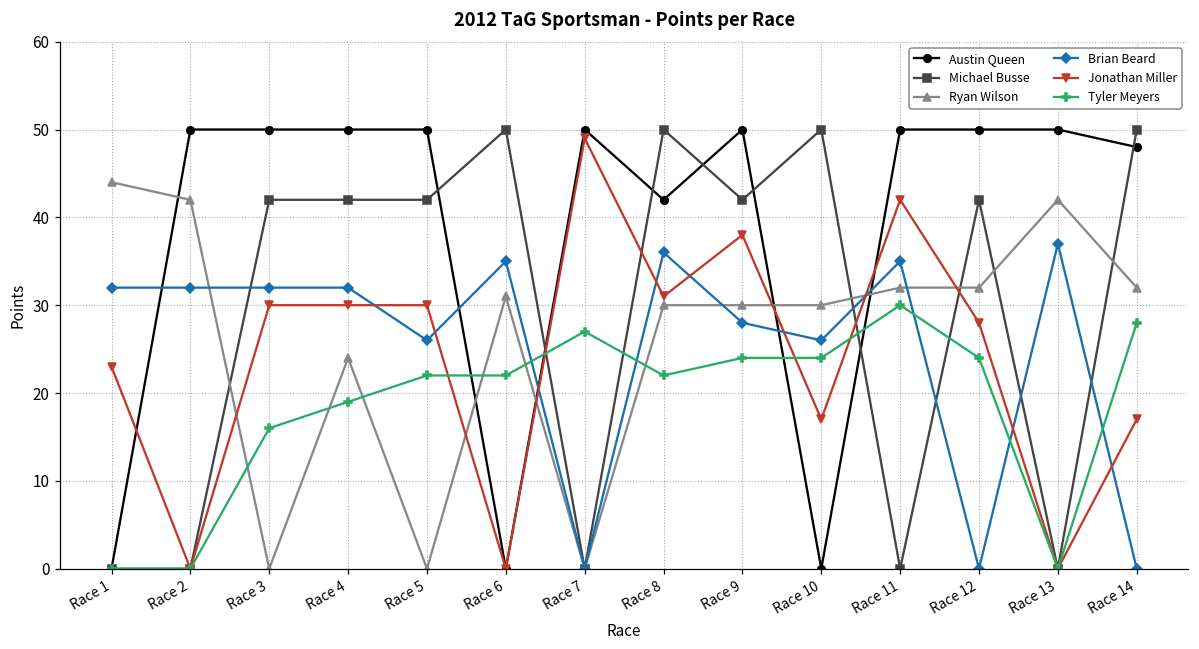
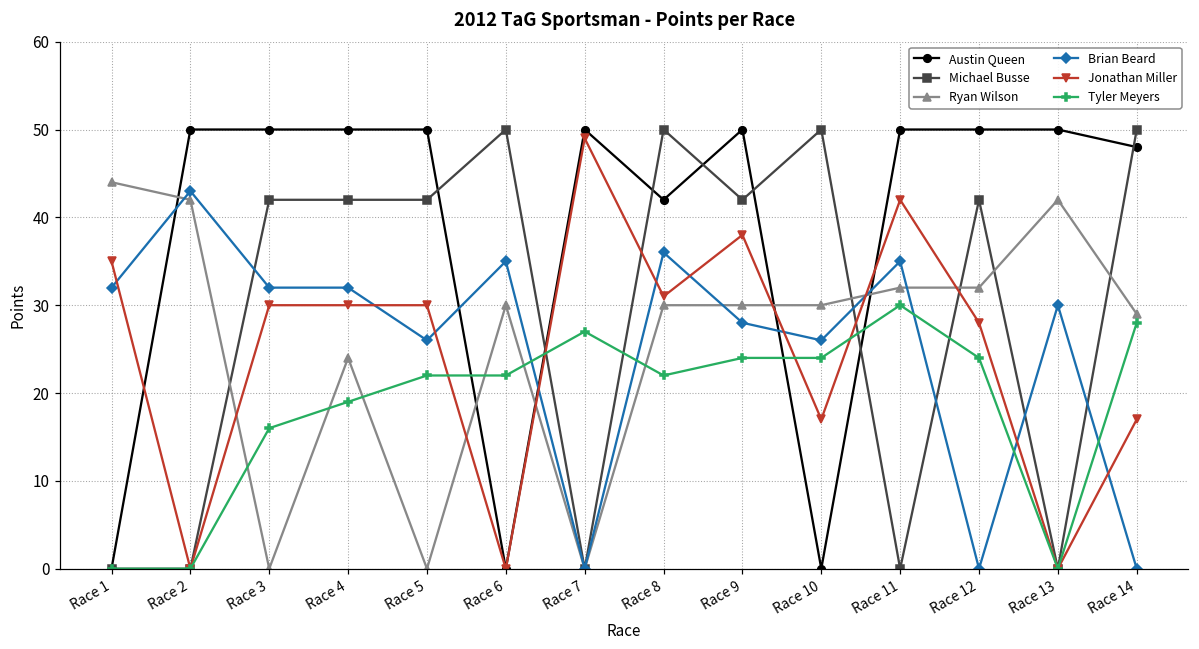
  {
    "Austin Queen": {
      "Race 2": 50,
      "Race 3": 50,
      "Race 4": 50,
      "Race 5": 50,
      "Race 7": 50,
      "Race 8": 42,
      "Race 9": 50,
      "Race 10": 0,
      "Race 11": 50,
      "Race 12": 50,
      "Race 13": 50,
      "Race 14": 48
    },
    "Michael Busse": {
      "Race 3": 42,
      "Race 4": 42,
      "Race 5": 42,
      "Race 6": 50,
      "Race 8": 50,
      "Race 9": 42,
      "Race 10": 50,
      "Race 11": 0,
      "Race 12": 42,
      "Race 14": 50
    },
    "Ryan Wilson": {
      "Race 1": 44,
      "Race 2": 42,
      "Race 3": 0,
      "Race 4": 24,
      "Race 5": 0,
-     "Race 6": 31,
+     "Race 6": 30,
      "Race 8": 30,
      "Race 9": 30,
      "Race 10": 30,
      "Race 11": 32,
      "Race 12": 32,
      "Race 13": 42,
-     "Race 14": 32
+     "Race 14": 29
    },
    "Brian Beard": {
      "Race 1": 32,
-     "Race 2": 32,
+     "Race 2": 43,
      "Race 3": 32,
      "Race 4": 32,
      "Race 5": 26,
      "Race 6": 35,
      "Race 8": 36,
      "Race 9": 28,
      "Race 10": 26,
      "Race 11": 35,
      "Race 12": 0,
-     "Race 13": 37,
+     "Race 13": 30,
      "Race 14": 0
    },
    "Jonathan Miller": {
-     "Race 1": 23,
+     "Race 1": 35,
      "Race 3": 30,
      "Race 4": 30,
      "Race 5": 30,
      "Race 7": 49,
      "Race 8": 31,
      "Race 9": 38,
      "Race 10": 17,
      "Race 11": 42,
      "Race 12": 28,
      "Race 14": 17
    },
    "Tyler Meyers": {
      "Race 3": 16,
      "Race 4": 19,
      "Race 5": 22,
      "Race 6": 22,
      "Race 7": 27,
      "Race 8": 22,
      "Race 9": 24,
      "Race 10": 24,
      "Race 11": 30,
      "Race 12": 24,
      "Race 14": 28
    }
  }
